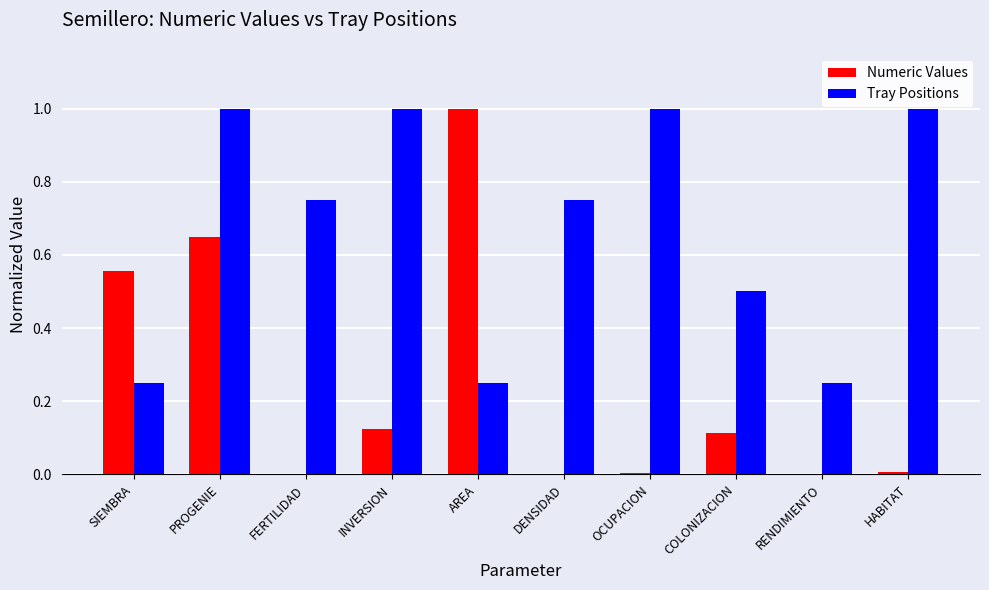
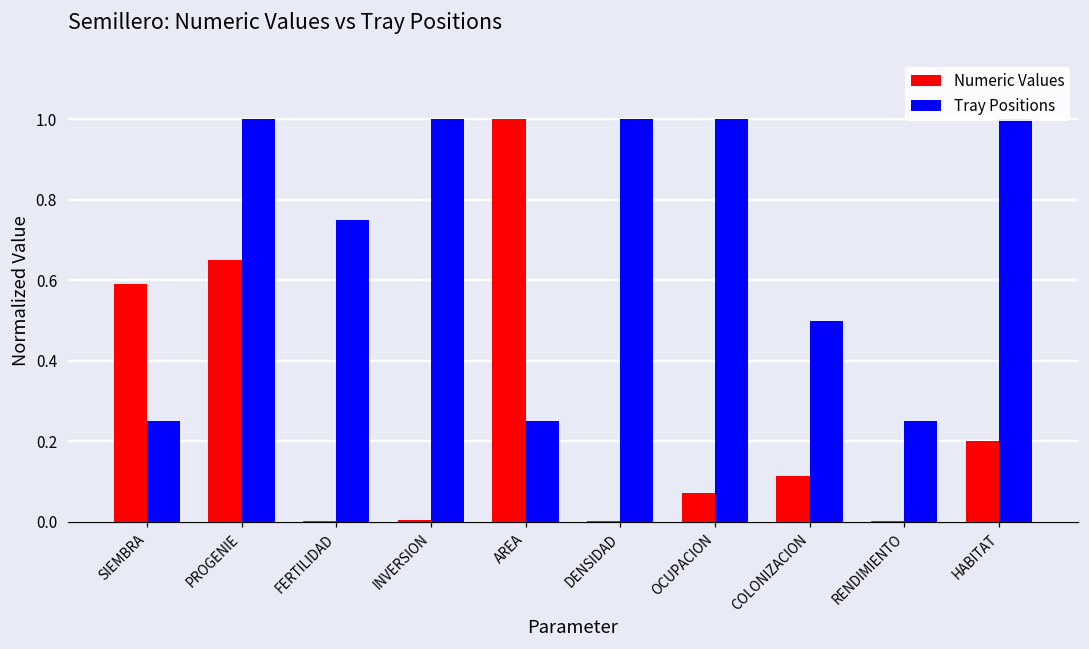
  {
    "Numeric Values": {
-     "SIEMBRA": 0.56,
+     "SIEMBRA": 0.59,
      "PROGENIE": 0.65,
-     "INVERSION": 0.12,
+     "INVERSION": 0.00,
      "AREA": 1.00,
-     "OCUPACION": 0.00,
+     "OCUPACION": 0.07,
      "COLONIZACION": 0.11,
-     "HABITAT": 0.01
+     "HABITAT": 0.20
    },
    "Tray Positions": {
      "SIEMBRA": 0.25,
      "PROGENIE": 1.00,
      "FERTILIDAD": 0.75,
      "INVERSION": 1.00,
      "AREA": 0.25,
-     "DENSIDAD": 0.75,
+     "DENSIDAD": 1.00,
      "OCUPACION": 1.00,
      "COLONIZACION": 0.50,
      "RENDIMIENTO": 0.25,
      "HABITAT": 1.00
    }
  }
